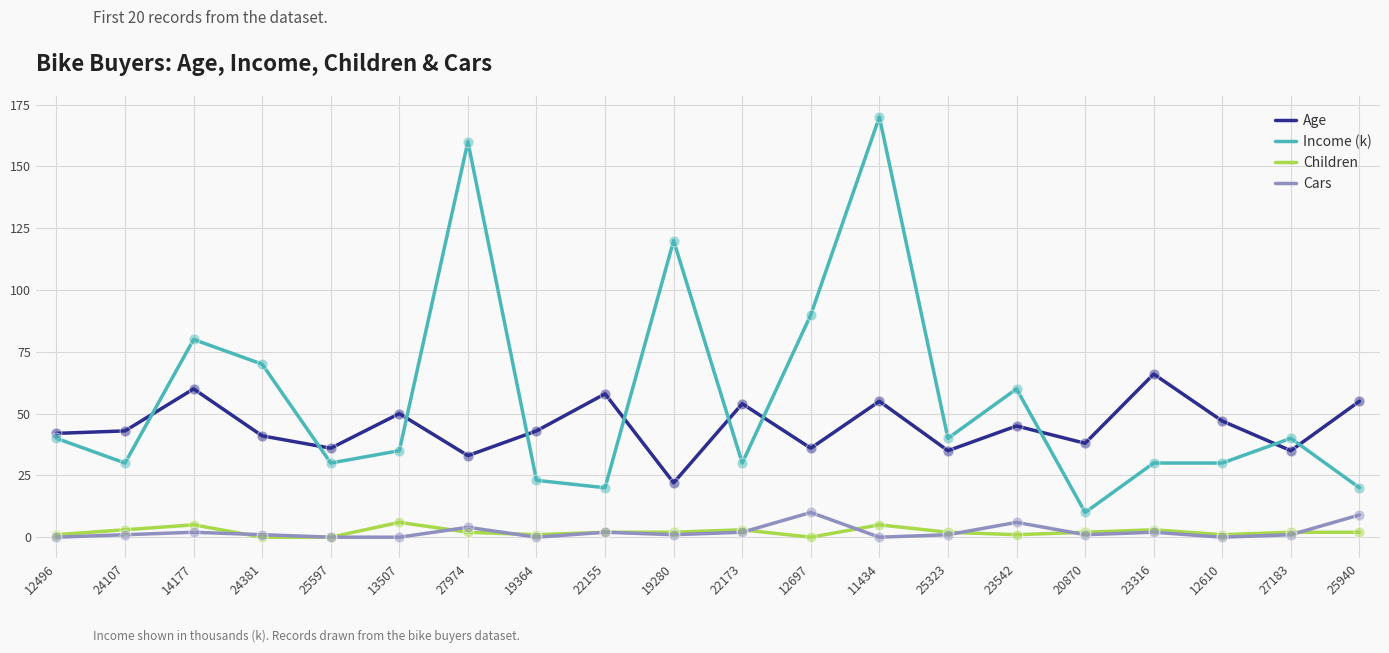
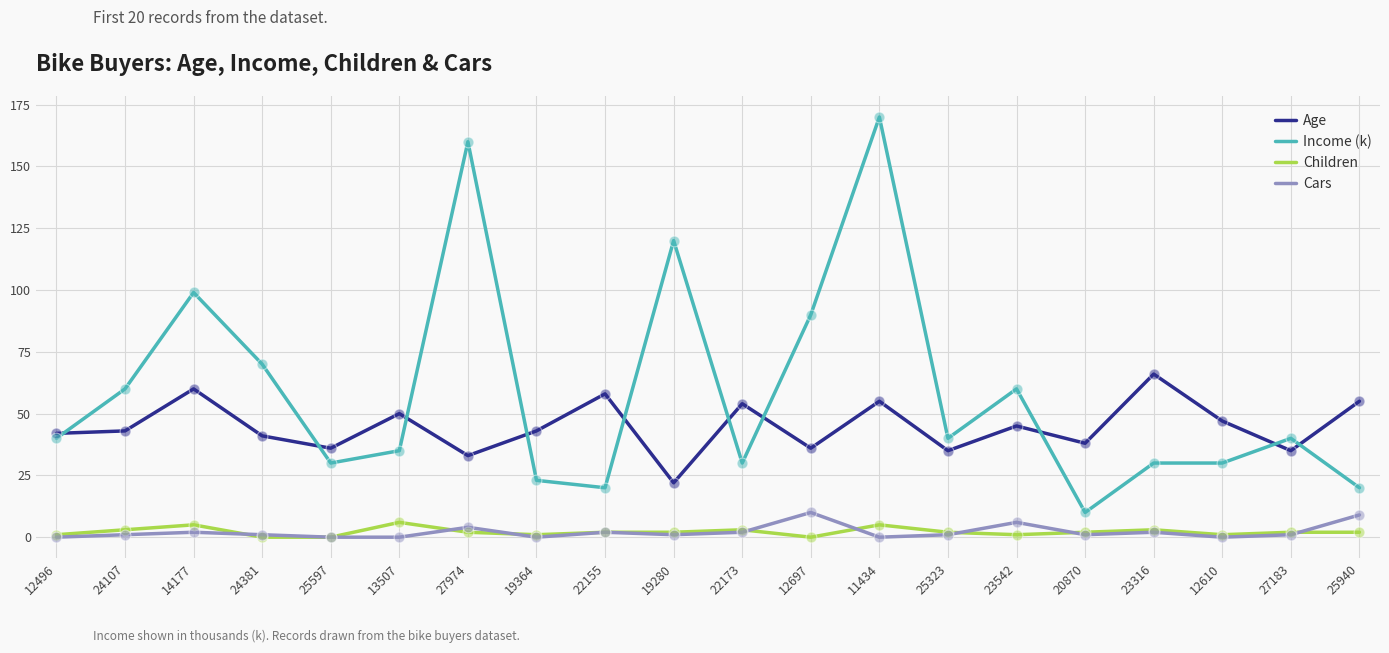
  {
    "Age": {
      "12496": 42,
      "24107": 43,
      "14177": 60,
      "24381": 41,
      "25597": 36,
      "13507": 50,
      "27974": 33,
      "19364": 43,
      "22155": 58,
      "19280": 22,
      "22173": 54,
      "12697": 36,
      "11434": 55,
      "25323": 35,
      "23542": 45,
      "20870": 38,
      "23316": 66,
      "12610": 47,
      "27183": 35,
      "25940": 55
    },
    "Income (k)": {
      "12496": 40,
-     "24107": 30,
-     "14177": 80,
+     "24107": 60,
+     "14177": 99,
      "24381": 70,
      "25597": 30,
      "13507": 35,
      "27974": 160,
      "19364": 23,
      "22155": 20,
      "19280": 120,
      "22173": 30,
      "12697": 90,
      "11434": 170,
      "25323": 40,
      "23542": 60,
      "20870": 10,
      "23316": 30,
      "12610": 30,
      "27183": 40,
      "25940": 20
    },
    "Children": {
      "24107": 3,
      "14177": 5,
      "13507": 6,
      "27974": 2,
      "12697": 0,
      "11434": 5,
      "23542": 1,
      "25940": 2
    },
    "Cars": {
      "24107": 1,
      "14177": 2,
      "13507": 0,
      "27974": 4,
      "12697": 10,
      "11434": 0,
      "23542": 6,
      "25940": 9
    }
  }
